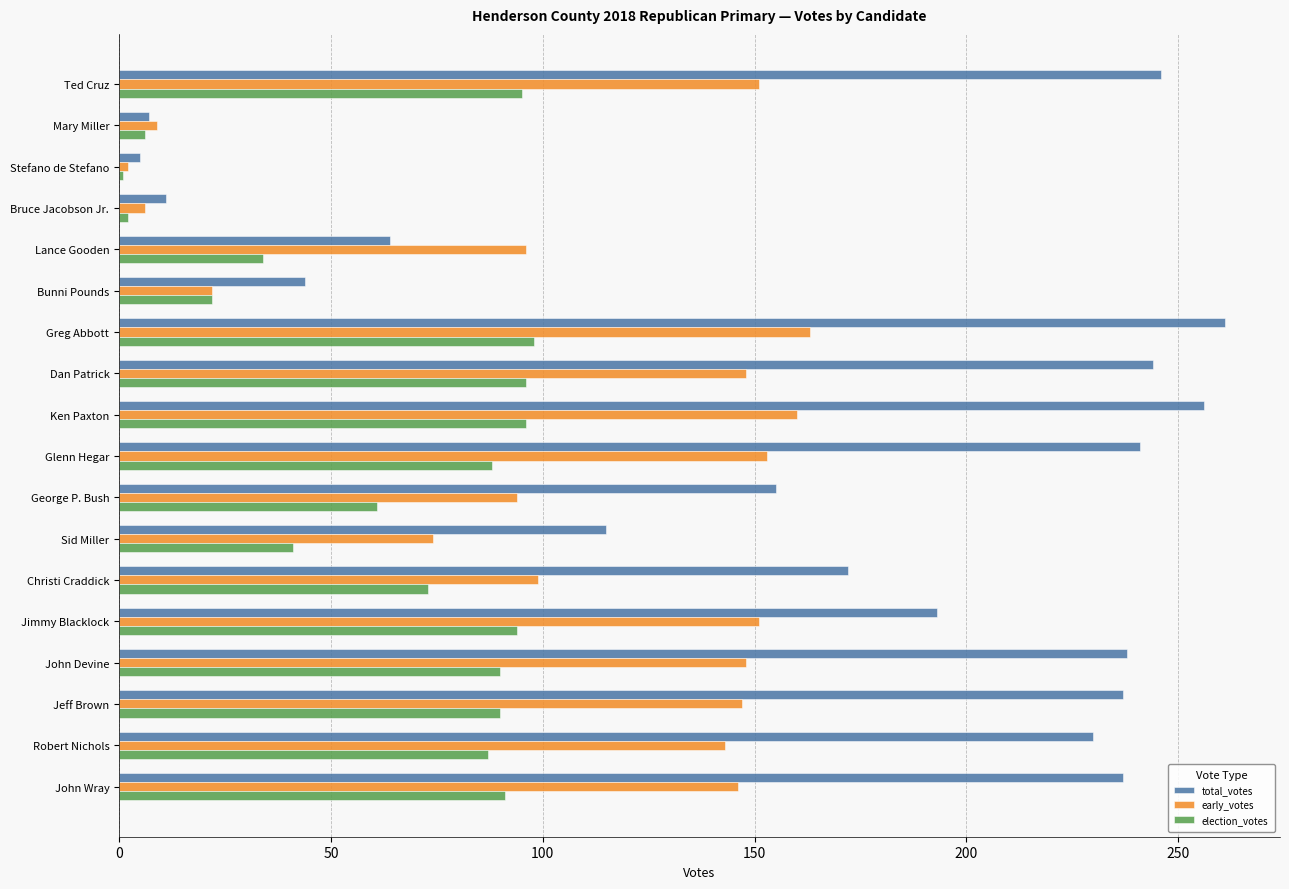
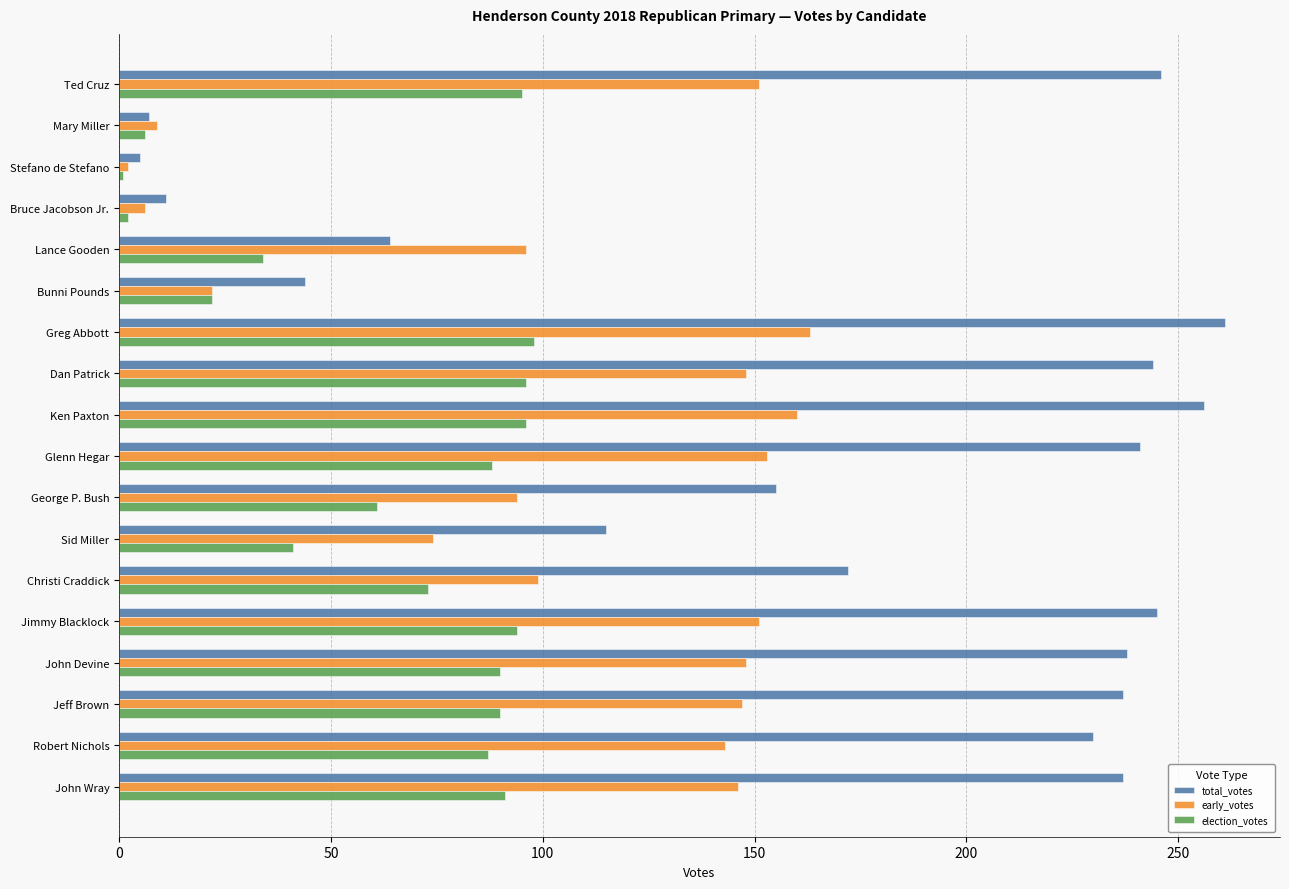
  {
    "total_votes": {
      "Ted Cruz": 246,
      "Mary Miller": 7,
      "Stefano de Stefano": 5,
      "Bruce Jacobson Jr.": 11,
      "Lance Gooden": 64,
      "Bunni Pounds": 44,
      "Greg Abbott": 261,
      "Dan Patrick": 244,
      "Ken Paxton": 256,
      "Glenn Hegar": 241,
      "George P. Bush": 155,
      "Sid Miller": 115,
      "Christi Craddick": 172,
-     "Jimmy Blacklock": 193,
+     "Jimmy Blacklock": 245,
      "John Devine": 238,
      "Jeff Brown": 237,
      "Robert Nichols": 230,
      "John Wray": 237
    },
    "early_votes": {
      "Ted Cruz": 151,
      "Mary Miller": 9,
      "Stefano de Stefano": 2,
      "Bruce Jacobson Jr.": 6,
      "Lance Gooden": 96,
      "Bunni Pounds": 22,
      "Greg Abbott": 163,
      "Dan Patrick": 148,
      "Ken Paxton": 160,
      "Glenn Hegar": 153,
      "George P. Bush": 94,
      "Sid Miller": 74,
      "Christi Craddick": 99,
      "Jimmy Blacklock": 151,
      "John Devine": 148,
      "Jeff Brown": 147,
      "Robert Nichols": 143,
      "John Wray": 146
    },
    "election_votes": {
      "Ted Cruz": 95,
      "Mary Miller": 6,
      "Stefano de Stefano": 1,
      "Bruce Jacobson Jr.": 2,
      "Lance Gooden": 34,
      "Bunni Pounds": 22,
      "Greg Abbott": 98,
      "Dan Patrick": 96,
      "Ken Paxton": 96,
      "Glenn Hegar": 88,
      "George P. Bush": 61,
      "Sid Miller": 41,
      "Christi Craddick": 73,
      "Jimmy Blacklock": 94,
      "John Devine": 90,
      "Jeff Brown": 90,
      "Robert Nichols": 87,
      "John Wray": 91
    }
  }
